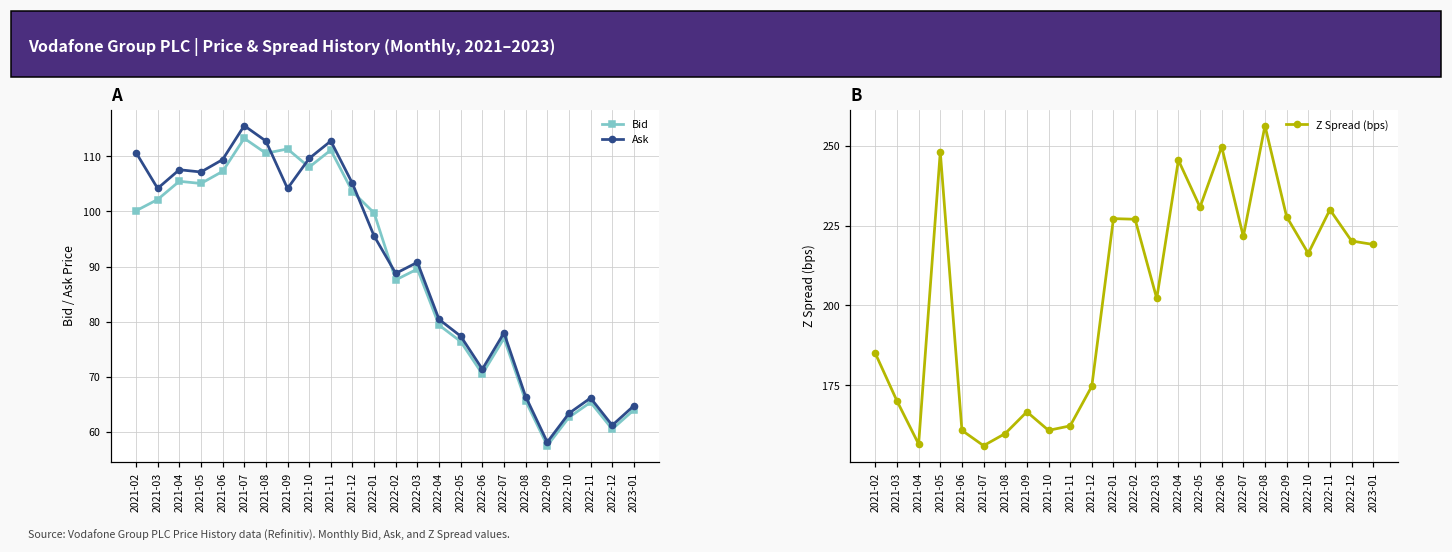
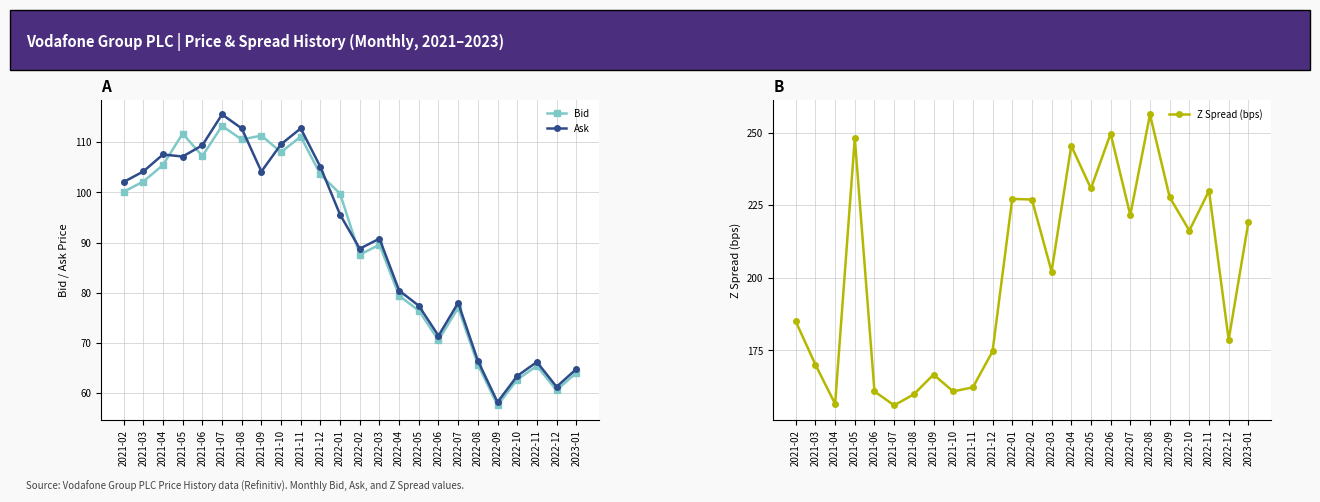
  {
    "A": {
      "Bid": {
        "2021-02": 100,
        "2021-03": 102,
        "2021-04": 105,
-       "2021-05": 105,
+       "2021-05": 112,
        "2021-06": 107,
        "2021-07": 113,
        "2021-08": 111,
        "2021-09": 111,
        "2021-10": 108,
        "2021-11": 111,
        "2021-12": 104,
        "2022-01": 100,
        "2022-02": 88,
        "2022-03": 90,
        "2022-04": 79,
        "2022-05": 76,
        "2022-06": 71,
        "2022-07": 77,
        "2022-08": 66,
        "2022-09": 57,
        "2022-10": 63,
        "2022-11": 65,
        "2022-12": 60,
        "2023-01": 64
      },
      "Ask": {
-       "2021-02": 111,
+       "2021-02": 102,
        "2021-03": 104,
        "2021-04": 108,
        "2021-05": 107,
        "2021-06": 109,
        "2021-07": 116,
        "2021-08": 113,
        "2021-09": 104,
        "2021-10": 110,
        "2021-11": 113,
        "2021-12": 105,
        "2022-01": 96,
        "2022-02": 89,
        "2022-03": 91,
        "2022-04": 80,
        "2022-05": 77,
        "2022-06": 71,
        "2022-07": 78,
        "2022-08": 66,
        "2022-09": 58,
        "2022-10": 63,
        "2022-11": 66,
        "2022-12": 61,
        "2023-01": 65
      }
    },
    "B": {
      "2021-02": 185,
      "2021-03": 170,
      "2021-04": 157,
      "2021-05": 248,
      "2021-06": 161,
      "2021-07": 156,
      "2021-08": 160,
      "2021-09": 167,
      "2021-10": 161,
      "2021-11": 162,
      "2021-12": 175,
      "2022-01": 227,
      "2022-02": 227,
      "2022-03": 202,
      "2022-04": 246,
      "2022-05": 231,
      "2022-06": 250,
      "2022-07": 222,
      "2022-08": 256,
      "2022-09": 228,
      "2022-10": 216,
      "2022-11": 230,
-     "2022-12": 220,
+     "2022-12": 179,
      "2023-01": 219
    }
  }
